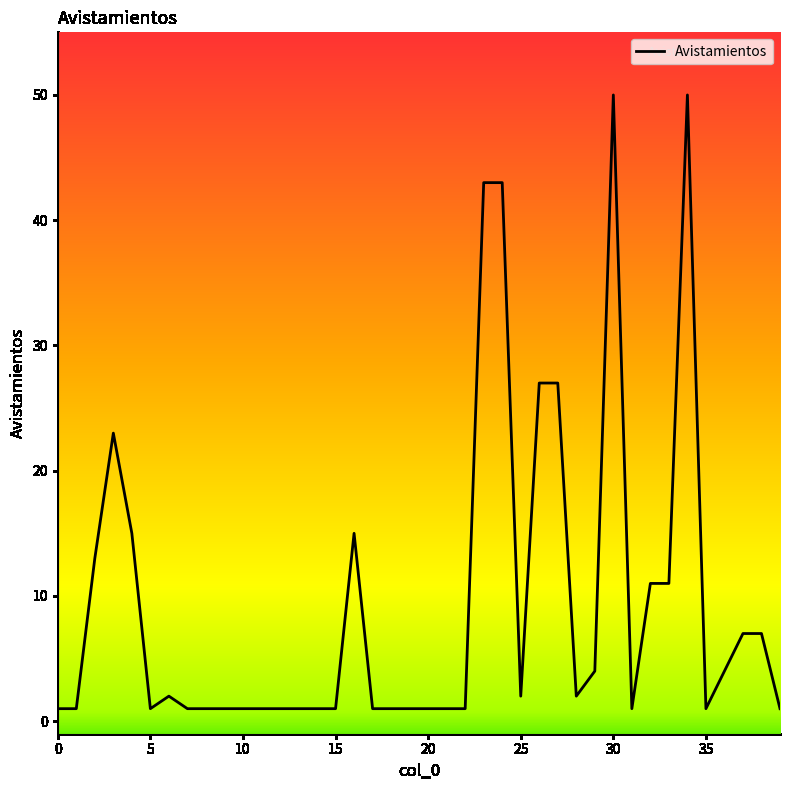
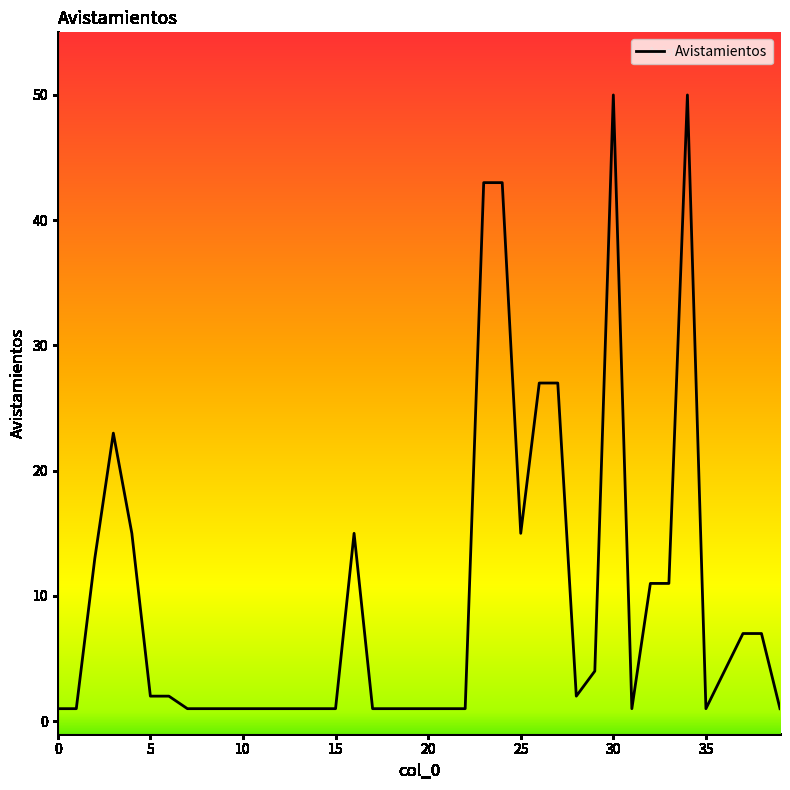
  {
    "0": 1,
-   "5": 1,
+   "5": 2,
    "10": 1,
    "15": 1,
    "20": 1,
-   "25": 2,
+   "25": 15,
    "30": 50,
    "35": 1
  }
